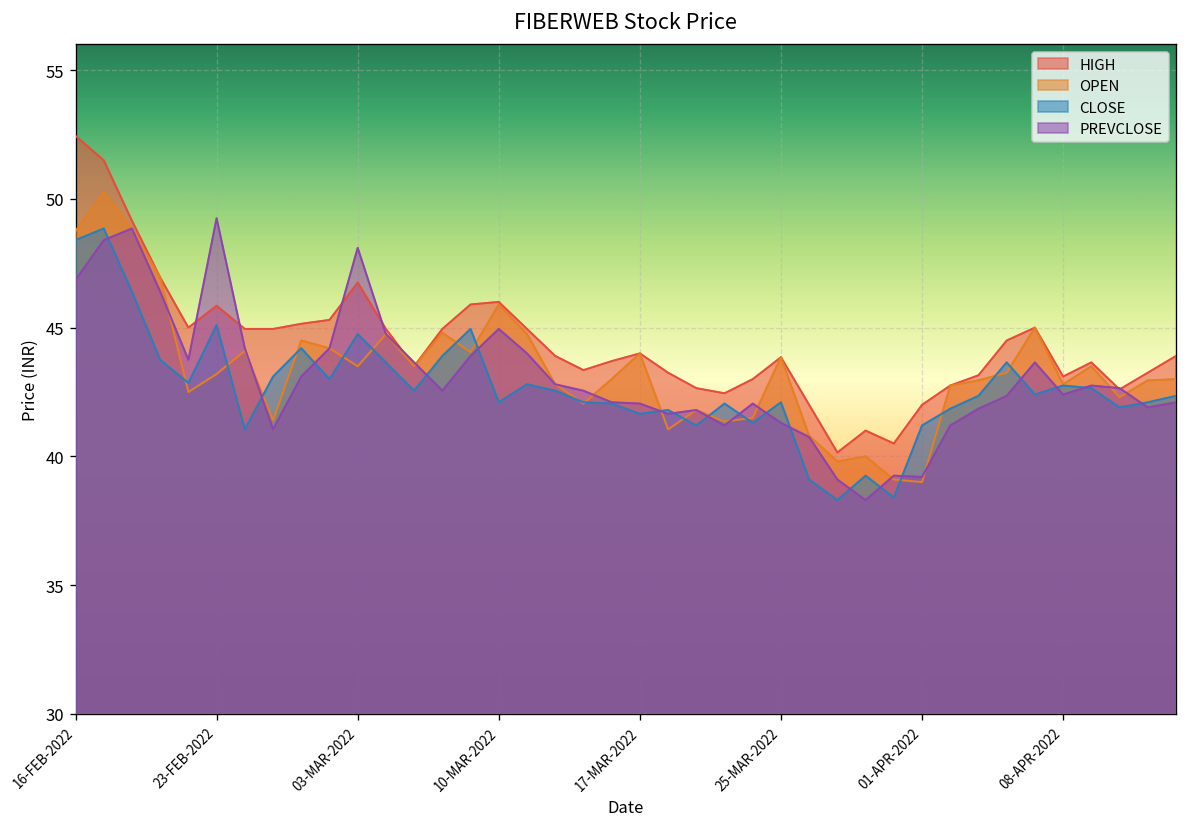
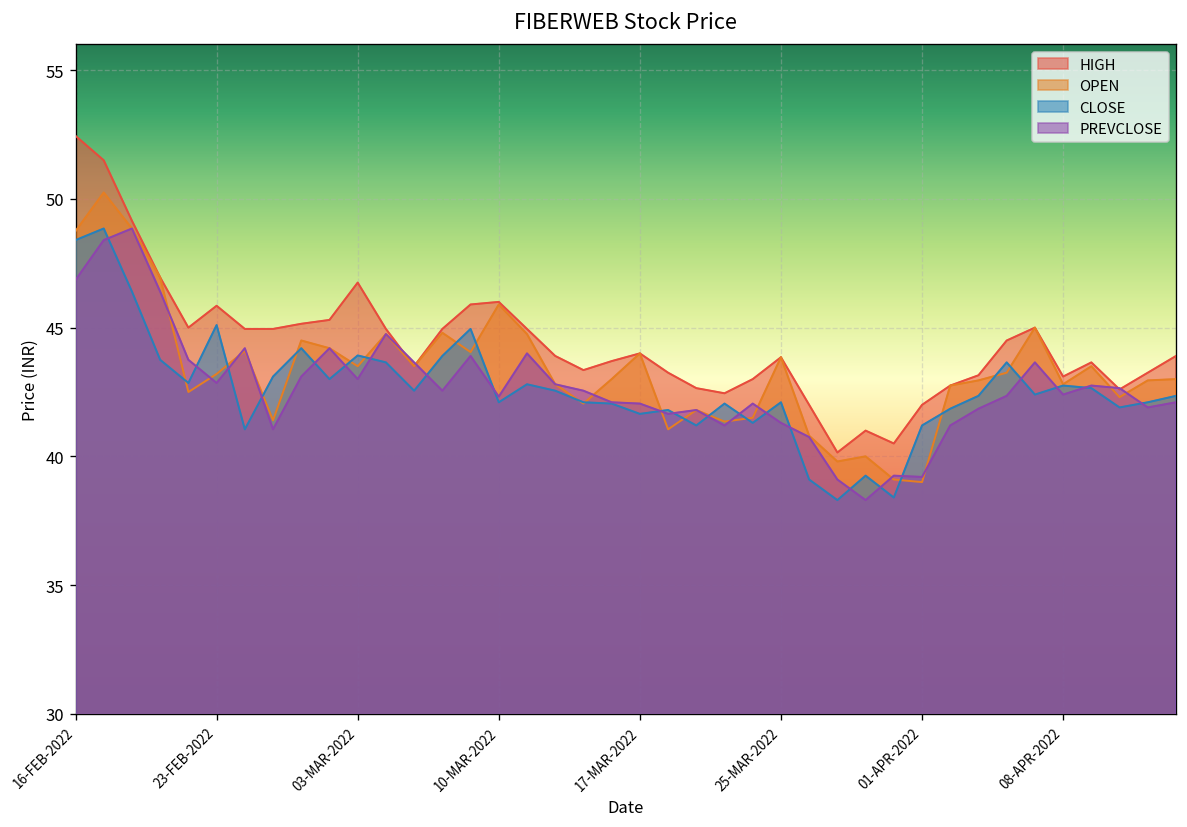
  {
    "CLOSE": {
      "16-FEB-2022": 48.4,
      "23-FEB-2022": 45.1,
-     "03-MAR-2022": 44.8,
+     "03-MAR-2022": 43.9,
      "10-MAR-2022": 42.1,
      "17-MAR-2022": 41.7,
      "25-MAR-2022": 42.1,
      "01-APR-2022": 41.2
    },
    "PREVCLOSE": {
      "16-FEB-2022": 46.9,
-     "23-FEB-2022": 49.3,
-     "03-MAR-2022": 48.1,
-     "10-MAR-2022": 45.0,
+     "23-FEB-2022": 42.9,
+     "03-MAR-2022": 43.0,
+     "10-MAR-2022": 42.3,
      "17-MAR-2022": 42.1,
      "25-MAR-2022": 41.3,
      "01-APR-2022": 39.2,
      "08-APR-2022": 42.4
    }
  }
